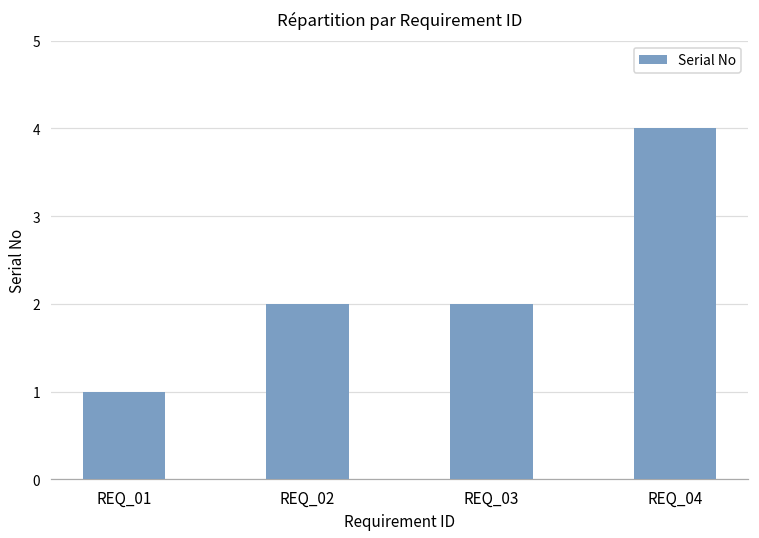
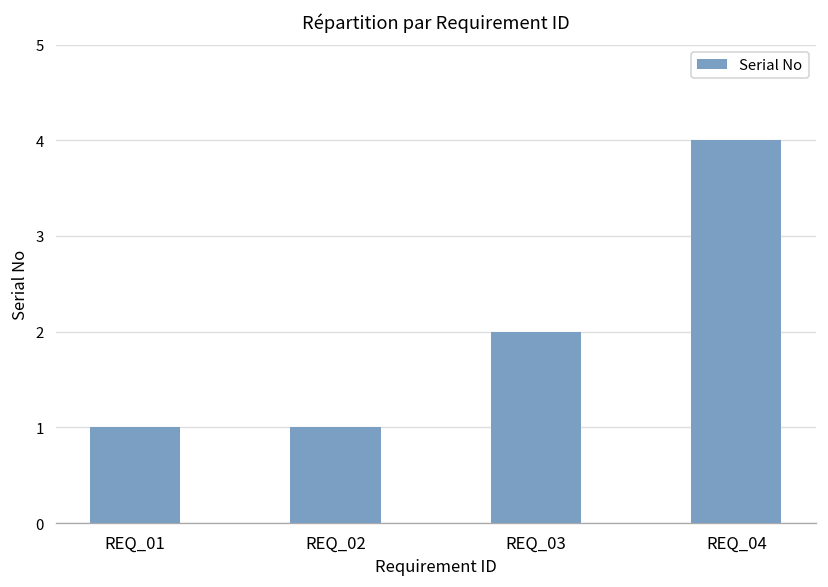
  {
    "REQ_01": 1,
-   "REQ_02": 2,
+   "REQ_02": 1,
    "REQ_03": 2,
    "REQ_04": 4
  }
